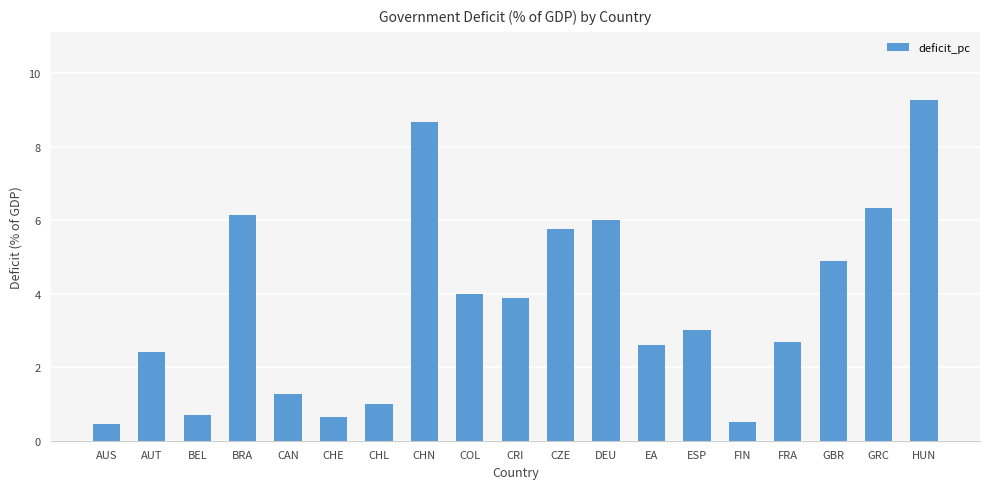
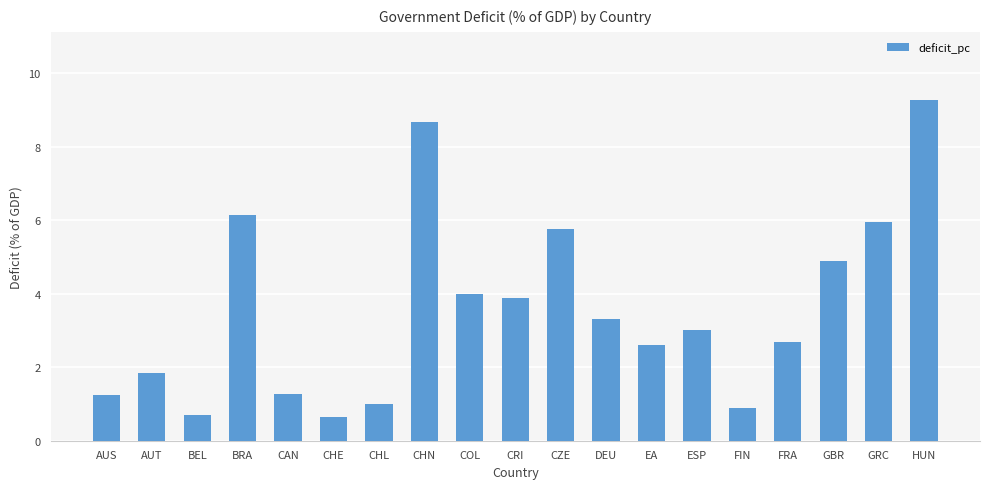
  {
-   "AUS": 0.5,
-   "AUT": 2.4,
+   "AUS": 1.2,
+   "AUT": 1.8,
    "BEL": 0.7,
    "BRA": 6.1,
    "CAN": 1.3,
    "CHE": 0.6,
    "CHL": 1.0,
    "CHN": 8.7,
    "COL": 4.0,
    "CRI": 3.9,
    "CZE": 5.8,
-   "DEU": 6.0,
+   "DEU": 3.3,
    "EA": 2.6,
    "ESP": 3.0,
-   "FIN": 0.5,
+   "FIN": 0.9,
    "FRA": 2.7,
    "GBR": 4.9,
-   "GRC": 6.3,
+   "GRC": 5.9,
    "HUN": 9.3
  }
